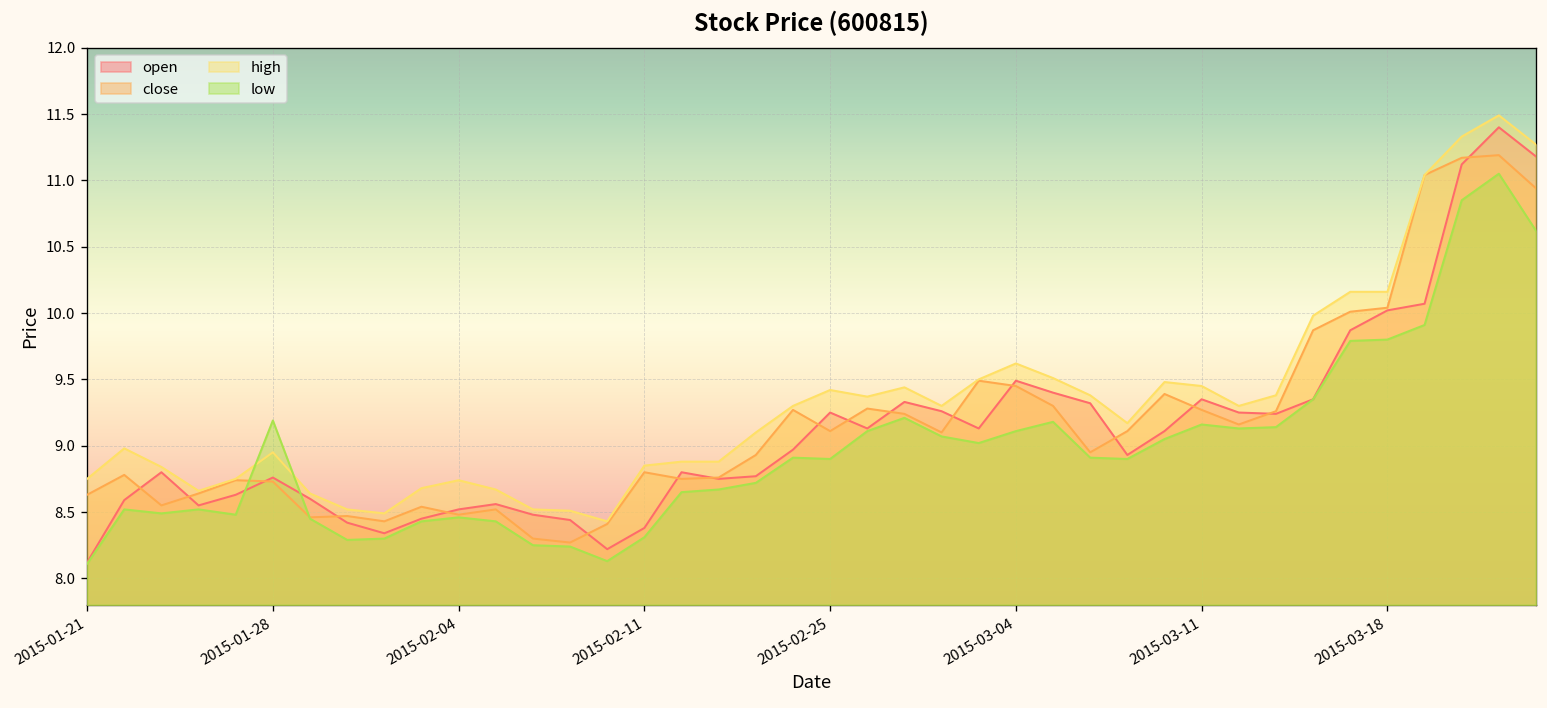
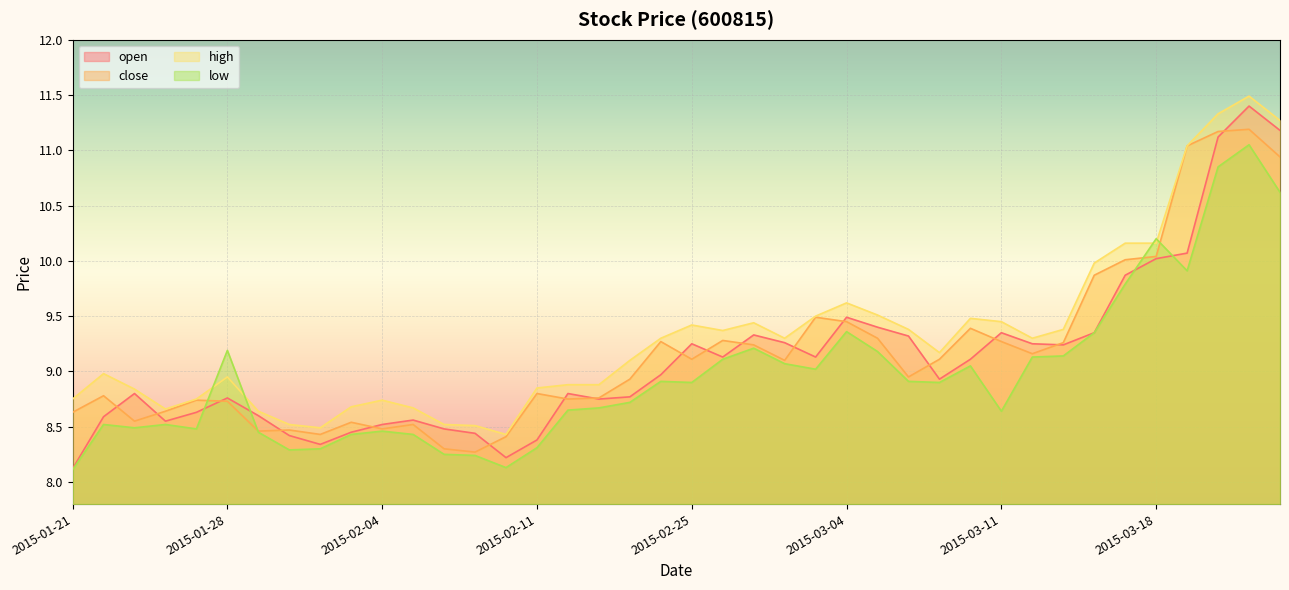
  {
    "low": {
      "2015-01-28": 9.19,
      "2015-02-11": 8.31,
      "2015-02-25": 8.90,
-     "2015-03-04": 9.11,
-     "2015-03-11": 9.16,
-     "2015-03-18": 9.8
+     "2015-03-04": 9.36,
+     "2015-03-11": 8.64,
+     "2015-03-18": 10.2
    }
  }
